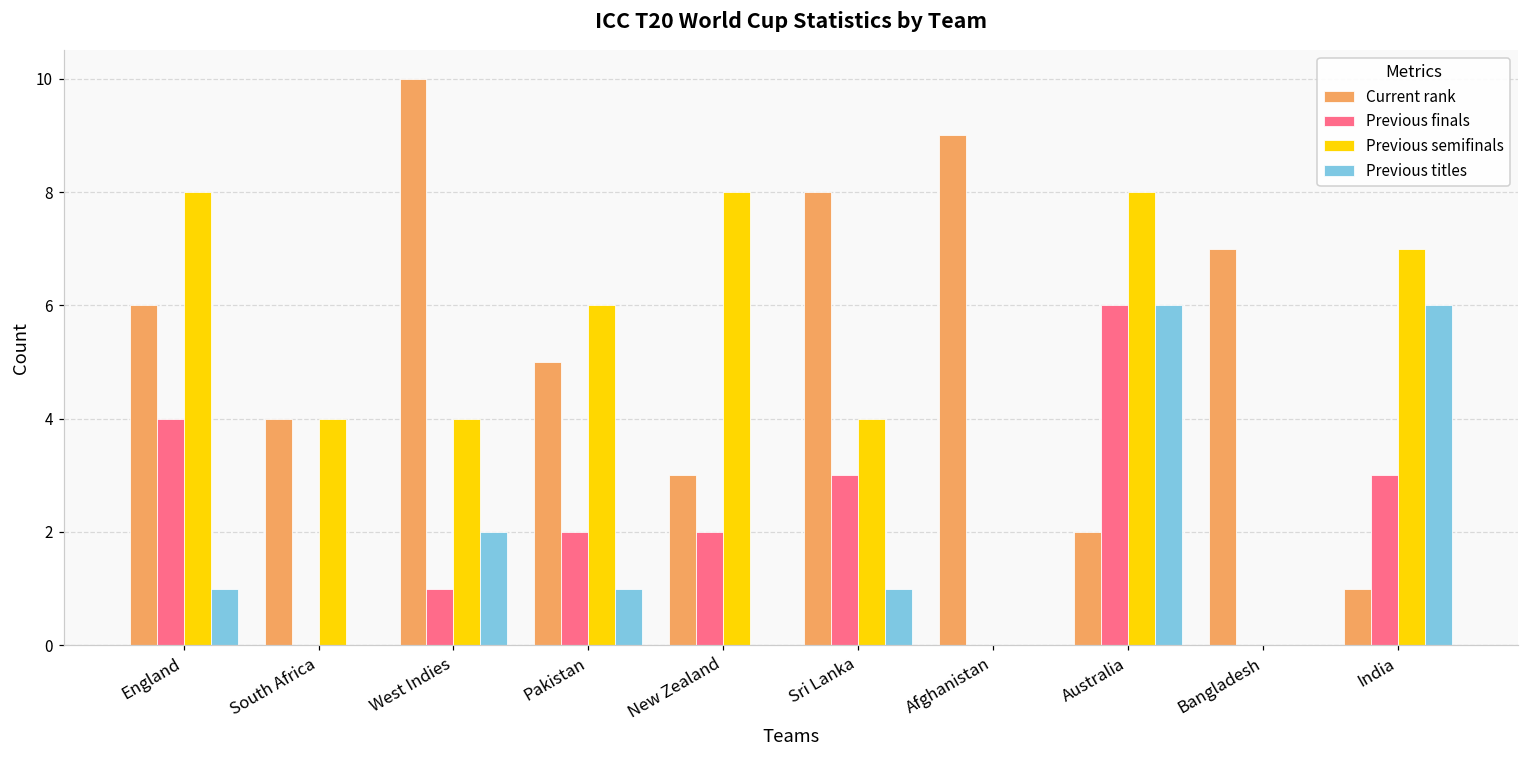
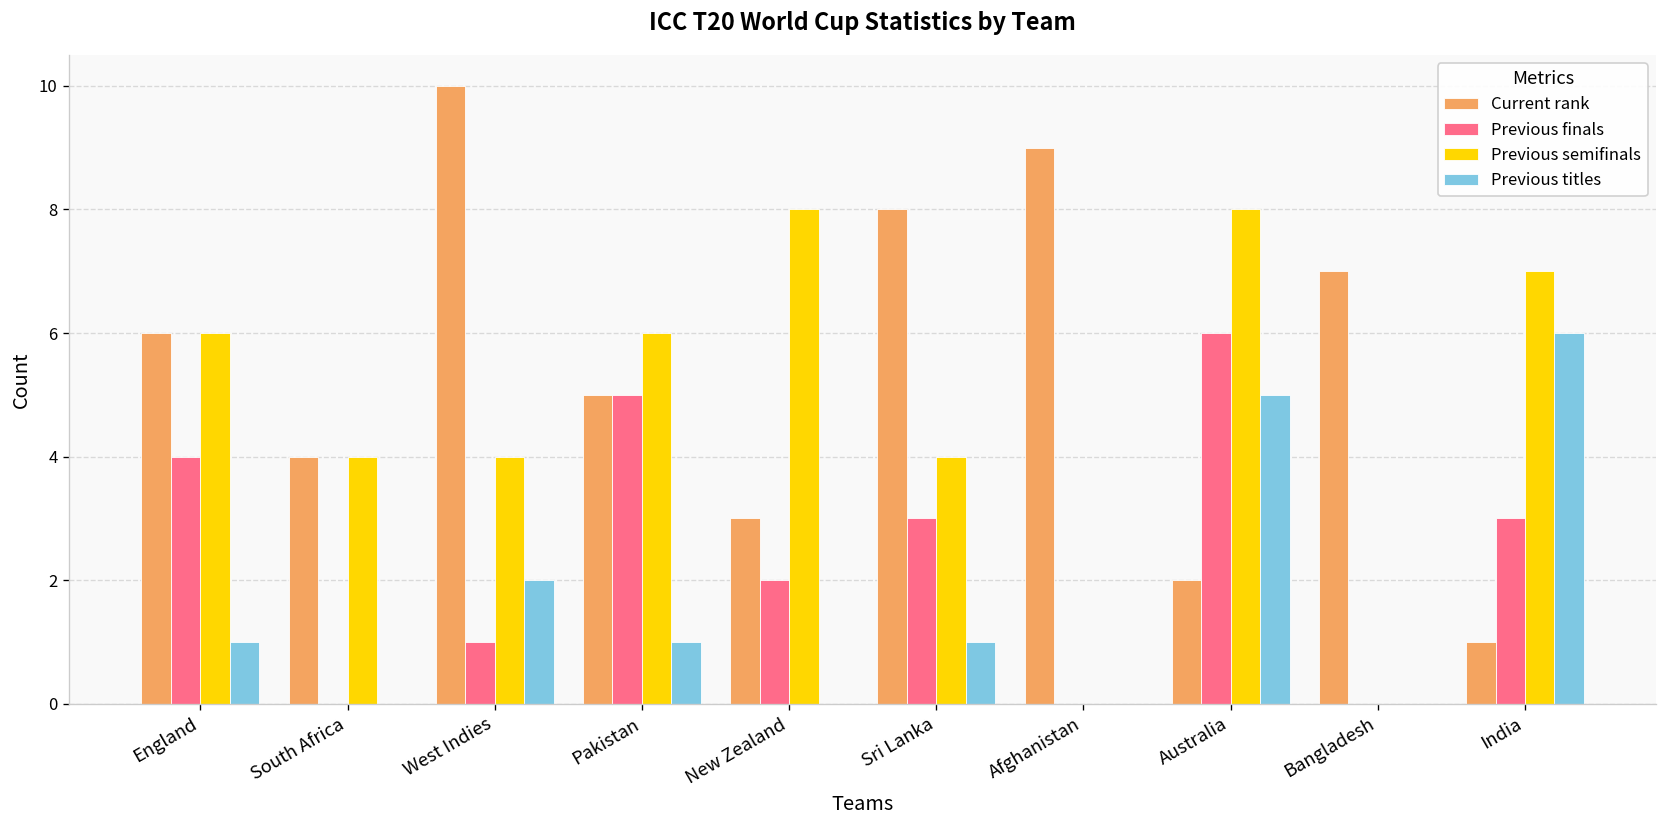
  {
    "Current rank": {
      "England": 6,
      "South Africa": 4,
      "West Indies": 10,
      "Pakistan": 5,
      "New Zealand": 3,
      "Sri Lanka": 8,
      "Afghanistan": 9,
      "Australia": 2,
      "Bangladesh": 7,
      "India": 1
    },
    "Previous finals": {
      "England": 4,
      "South Africa": 0,
      "West Indies": 1,
-     "Pakistan": 2,
+     "Pakistan": 5,
      "New Zealand": 2,
      "Sri Lanka": 3,
      "Afghanistan": 0,
      "Australia": 6,
      "Bangladesh": 0,
      "India": 3
    },
    "Previous semifinals": {
-     "England": 8,
+     "England": 6,
      "South Africa": 4,
      "West Indies": 4,
      "Pakistan": 6,
      "New Zealand": 8,
      "Sri Lanka": 4,
      "Afghanistan": 0,
      "Australia": 8,
      "Bangladesh": 0,
      "India": 7
    },
    "Previous titles": {
      "England": 1,
      "South Africa": 0,
      "West Indies": 2,
      "Pakistan": 1,
      "New Zealand": 0,
      "Sri Lanka": 1,
      "Afghanistan": 0,
-     "Australia": 6,
+     "Australia": 5,
      "Bangladesh": 0,
      "India": 6
    }
  }
